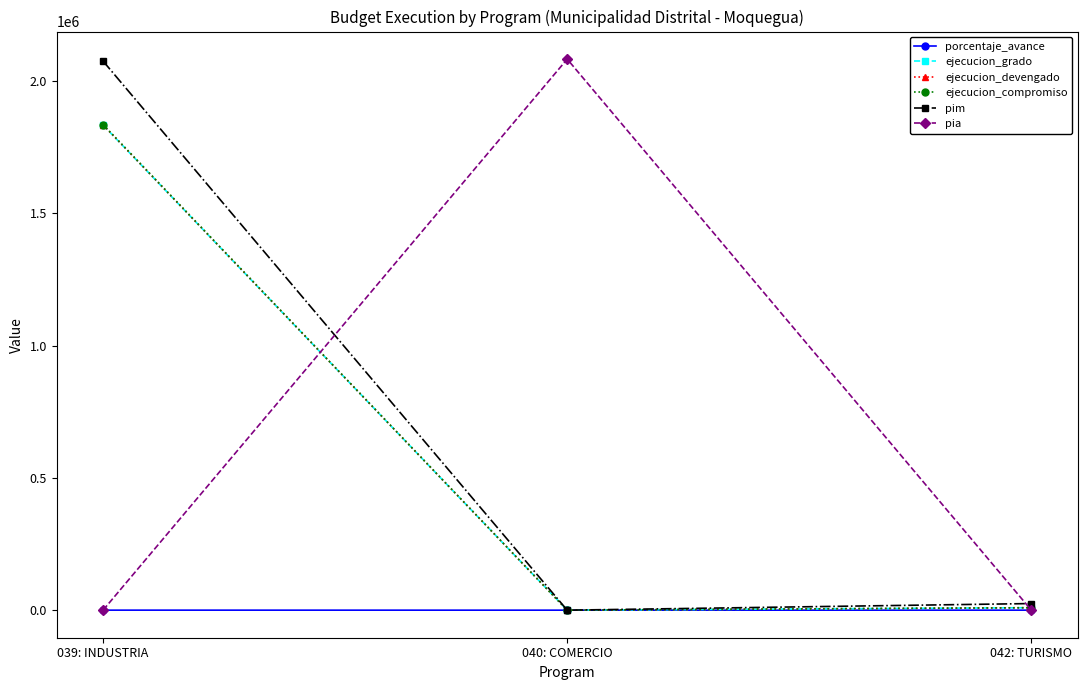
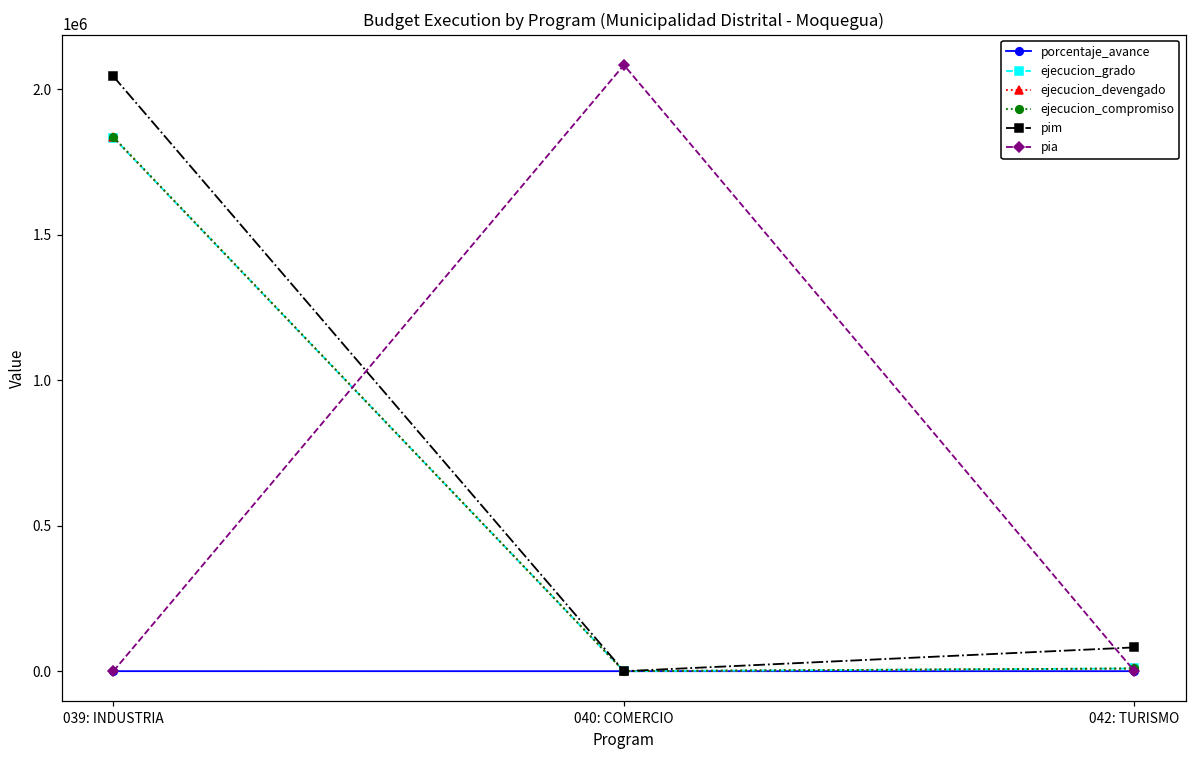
  {
    "pim": {
-     "039: INDUSTRIA": 2080000,
-     "042: TURISMO": 30000
+     "039: INDUSTRIA": 2040000,
+     "042: TURISMO": 80000
    },
    "pia": {
      "040: COMERCIO": 2080000
    }
  }
